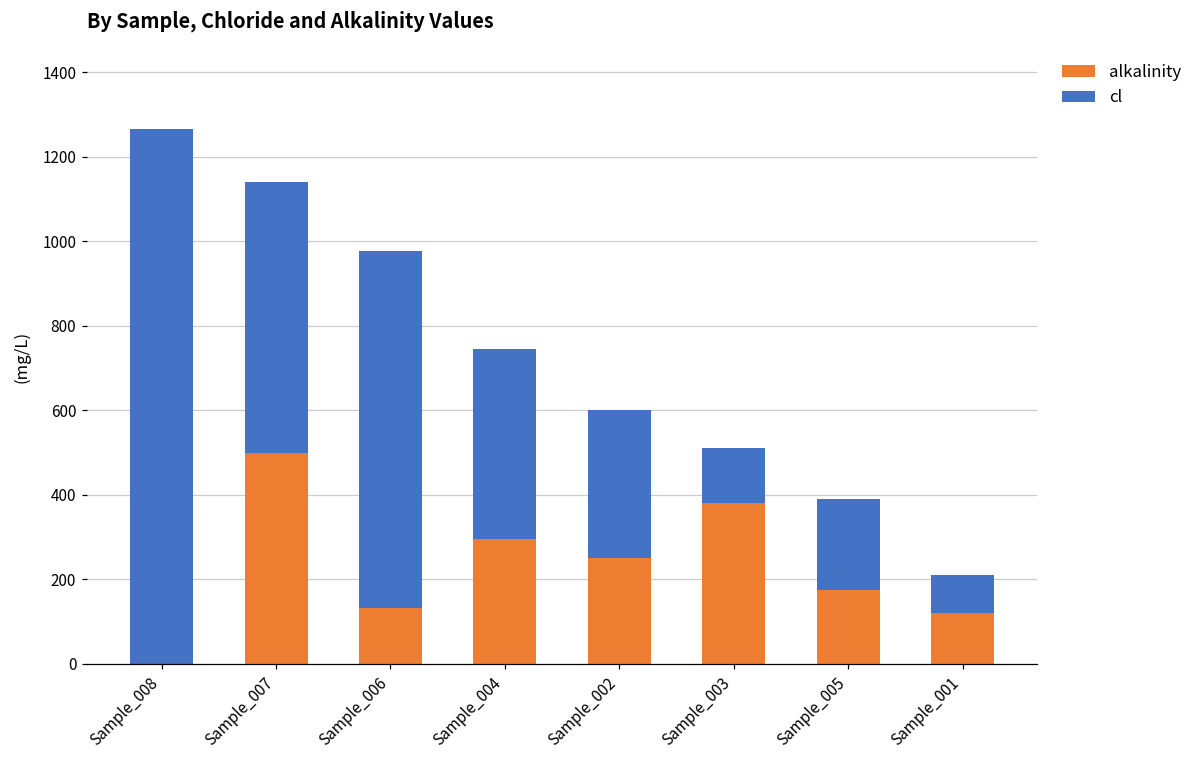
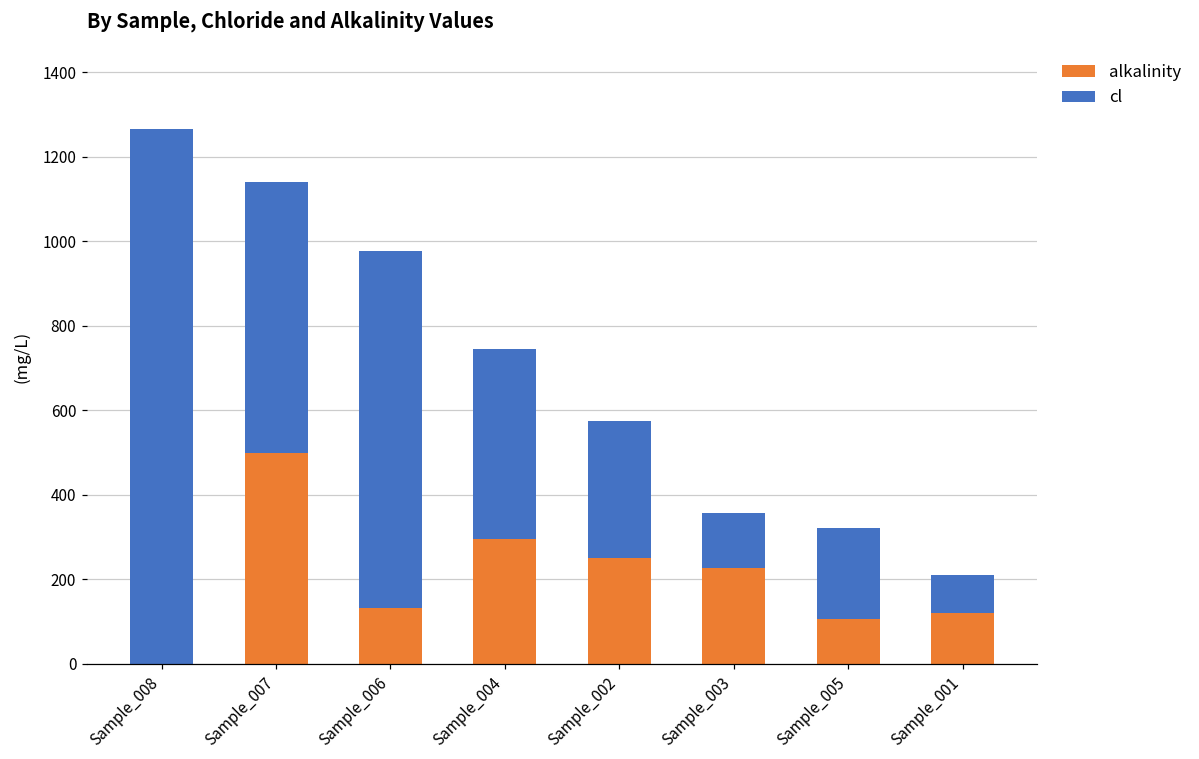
  {
    "alkalinity": {
      "Sample_008": 0,
      "Sample_007": 500,
      "Sample_006": 130,
      "Sample_004": 300,
      "Sample_002": 250,
-     "Sample_003": 380,
-     "Sample_005": 180,
+     "Sample_003": 230,
+     "Sample_005": 110,
      "Sample_001": 120
    },
    "cl": {
      "Sample_008": 1270,
      "Sample_007": 640,
      "Sample_006": 840,
      "Sample_004": 450,
-     "Sample_002": 350,
+     "Sample_002": 330,
      "Sample_003": 130,
      "Sample_005": 220,
      "Sample_001": 90
    }
  }
